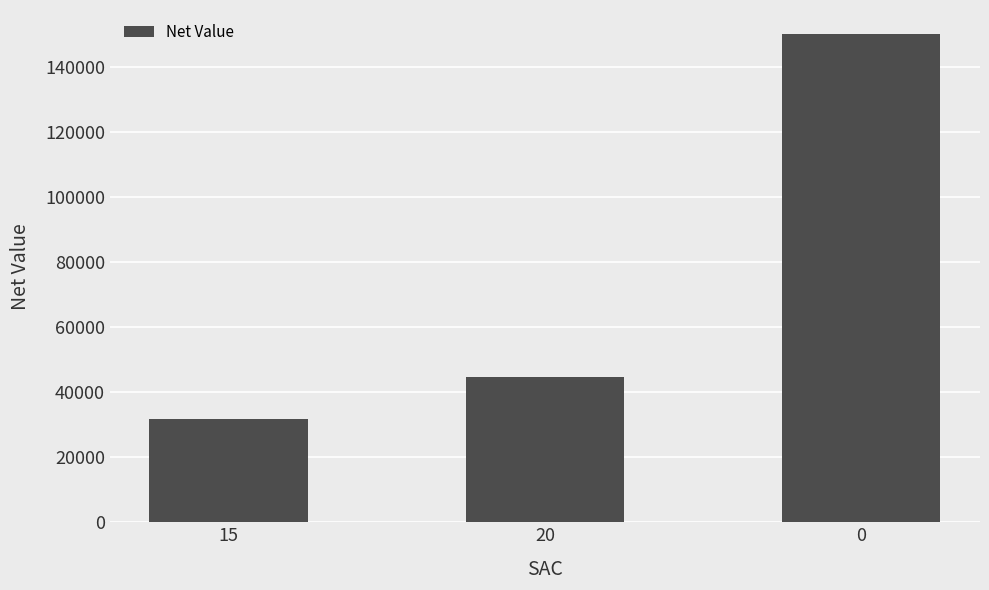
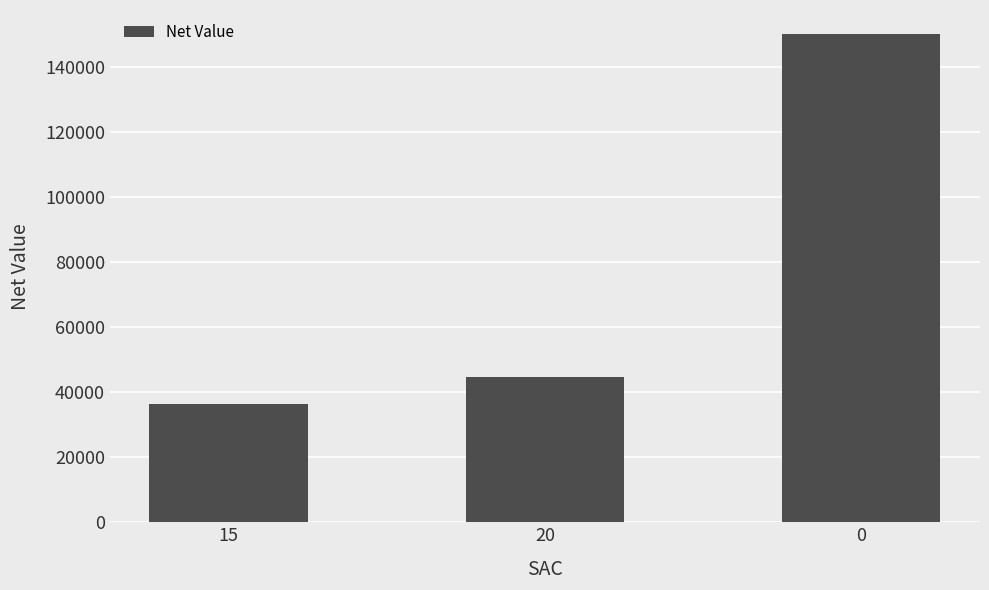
  {
-   "15": 32000,
+   "15": 36000,
    "20": 45000,
    "0": 150000
  }
